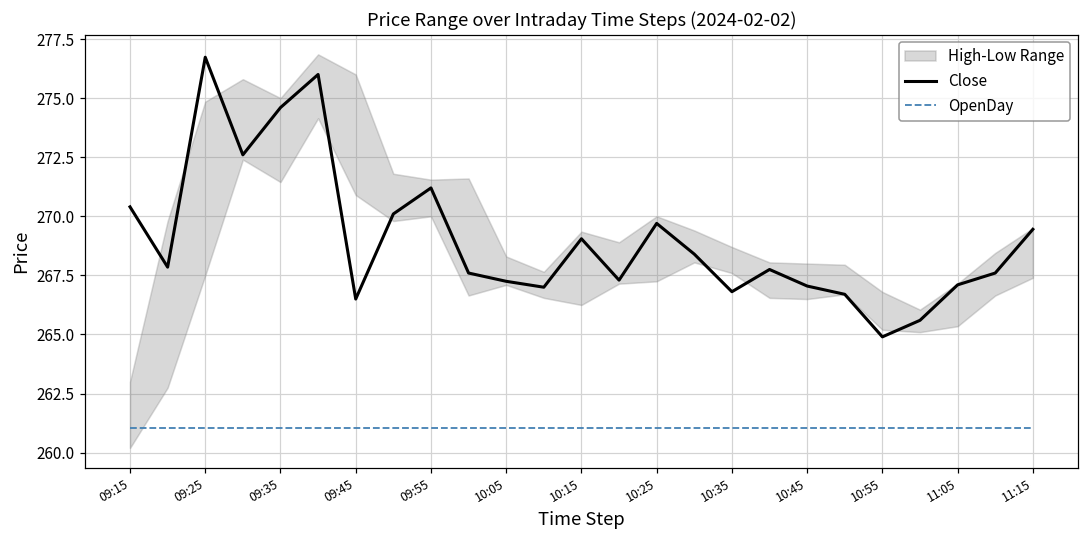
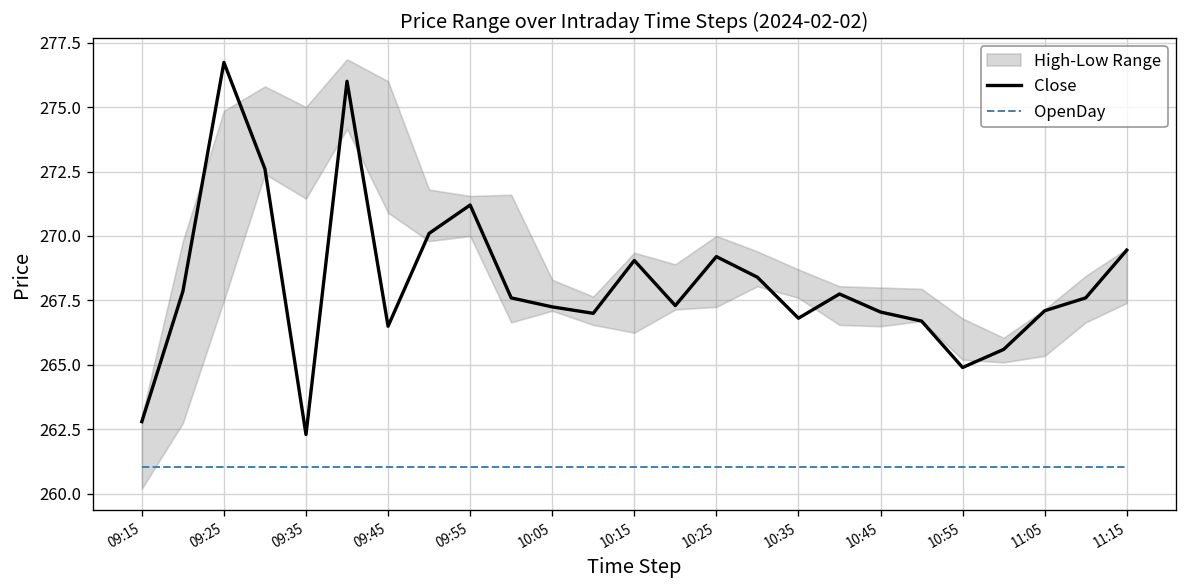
  {
    "Close": {
-     "09:15": 270.4,
+     "09:15": 262.8,
      "09:25": 276.7,
-     "09:35": 274.6,
+     "09:35": 262.3,
      "09:45": 266.5,
      "09:55": 271.2,
      "10:05": 267.3,
      "10:15": 269.1,
-     "10:25": 269.7,
+     "10:25": 269.2,
      "10:35": 266.8,
      "10:45": 267.1,
      "10:55": 264.9
    },
    "OpenDay": {
      "09:15": 261.1,
      "09:25": 261.1,
      "09:35": 261.1,
      "09:45": 261.1,
      "09:55": 261.1,
      "10:05": 261.1,
      "10:15": 261.1,
      "10:25": 261.1,
      "10:35": 261.1,
      "10:45": 261.1,
      "10:55": 261.1,
      "11:05": 261.1,
      "11:15": 261.1
    }
  }
